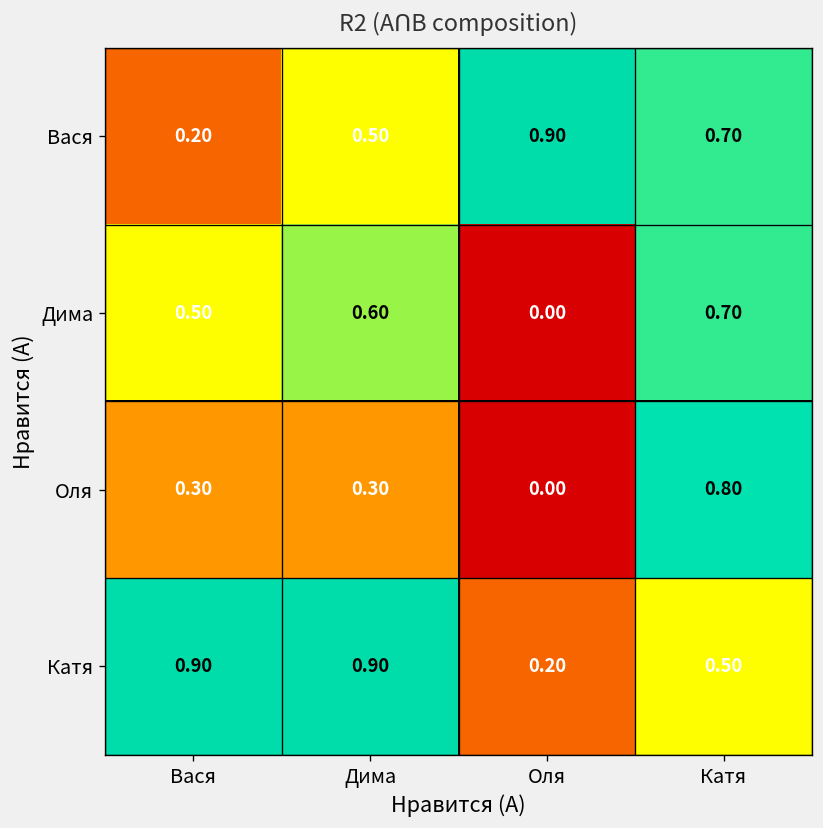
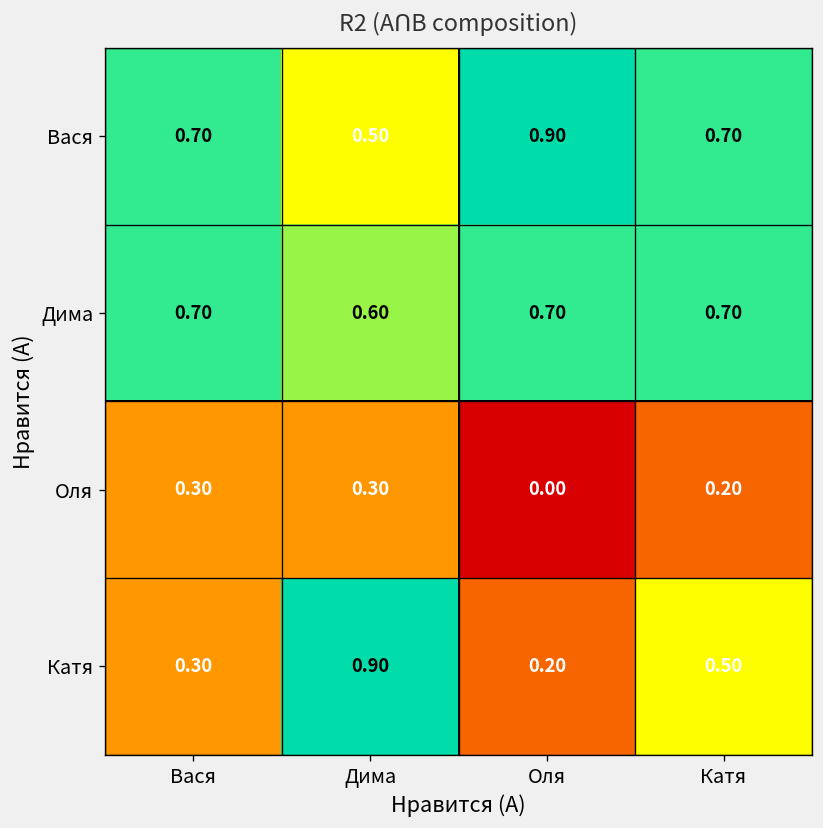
  {
    "Вася": {
-     "Вася": 0.20,
+     "Вася": 0.70,
      "Дима": 0.50,
      "Оля": 0.90,
      "Катя": 0.70
    },
    "Дима": {
-     "Вася": 0.50,
+     "Вася": 0.70,
      "Дима": 0.60,
-     "Оля": 0.00,
+     "Оля": 0.70,
      "Катя": 0.70
    },
    "Оля": {
      "Вася": 0.30,
      "Дима": 0.30,
      "Оля": 0.00,
-     "Катя": 0.80
+     "Катя": 0.20
    },
    "Катя": {
-     "Вася": 0.90,
+     "Вася": 0.30,
      "Дима": 0.90,
      "Оля": 0.20,
      "Катя": 0.50
    }
  }
